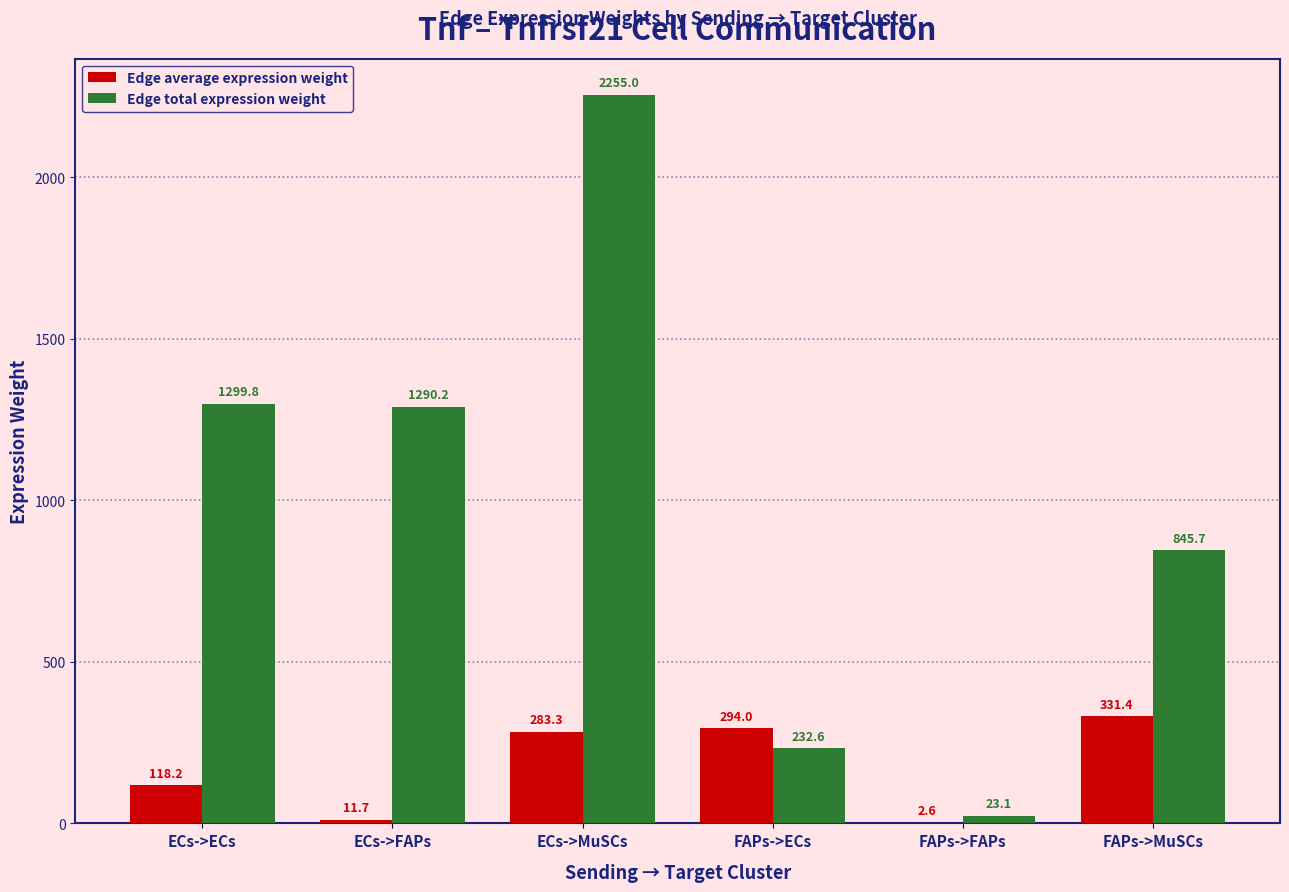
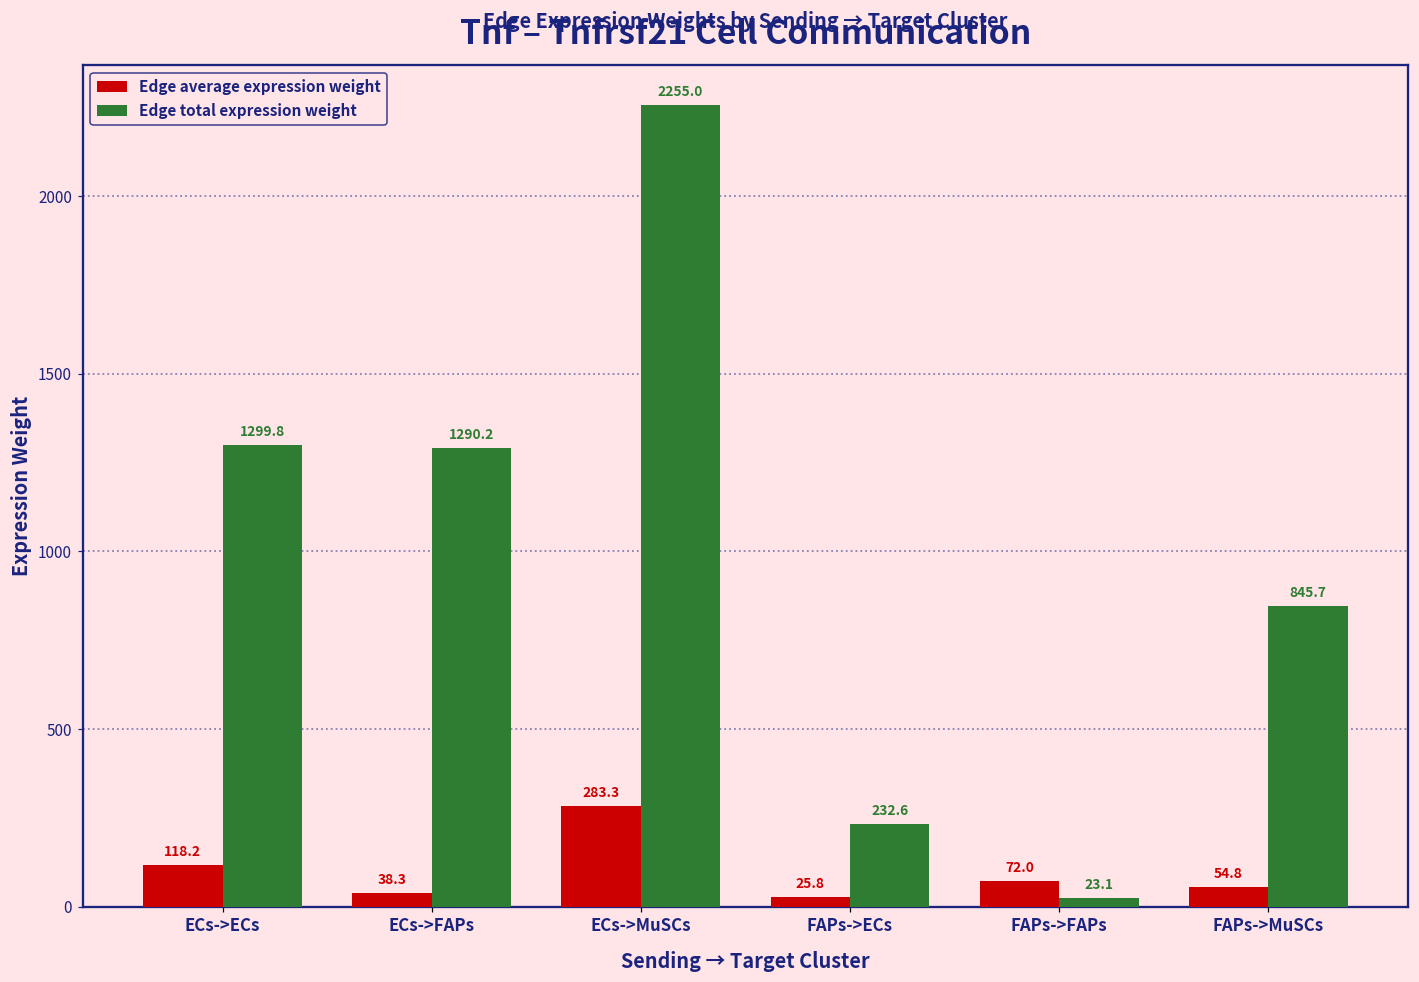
  {
    "Edge average expression weight": {
      "ECs->ECs": 118.2,
-     "ECs->FAPs": 11.7,
+     "ECs->FAPs": 38.3,
      "ECs->MuSCs": 283.3,
-     "FAPs->ECs": 294.0,
-     "FAPs->FAPs": 2.6,
-     "FAPs->MuSCs": 331.4
+     "FAPs->ECs": 25.8,
+     "FAPs->FAPs": 72.0,
+     "FAPs->MuSCs": 54.8
    },
    "Edge total expression weight": {
      "ECs->ECs": 1299.8,
      "ECs->FAPs": 1290.2,
      "ECs->MuSCs": 2255.0,
      "FAPs->ECs": 232.6,
      "FAPs->FAPs": 23.1,
      "FAPs->MuSCs": 845.7
    }
  }
